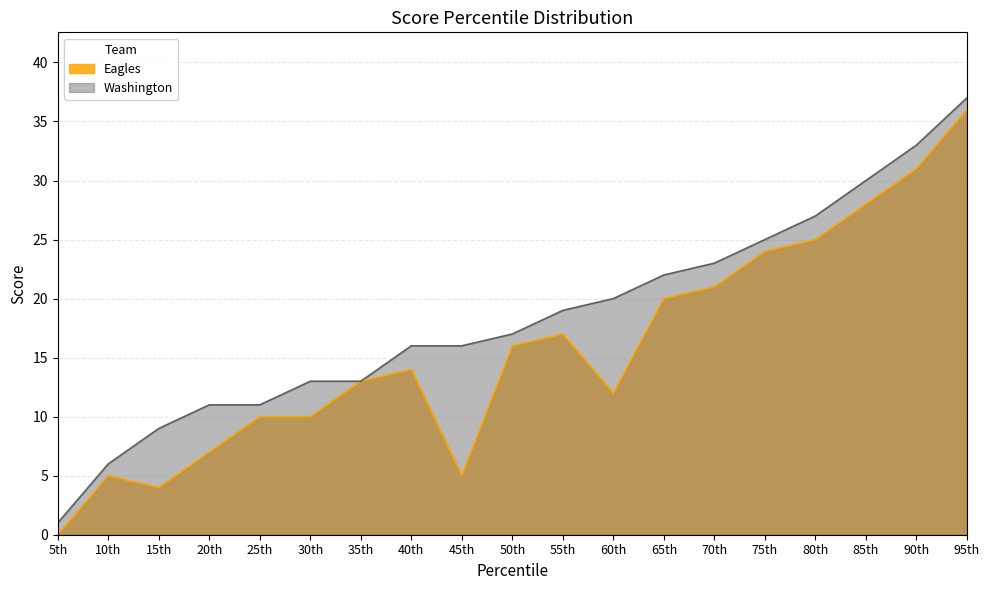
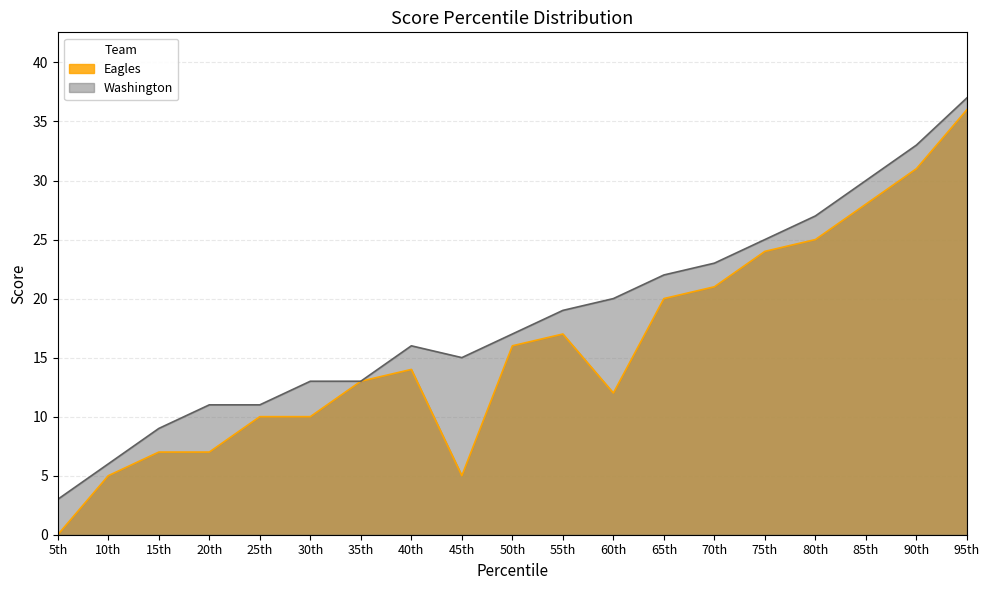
  {
    "Eagles": {
      "5th": 0,
      "10th": 5,
-     "15th": 4,
+     "15th": 7,
      "20th": 7,
      "25th": 10,
      "30th": 10,
      "40th": 14,
      "45th": 5,
      "50th": 16,
      "55th": 17,
      "60th": 12,
      "65th": 20,
      "70th": 21,
      "75th": 24,
      "80th": 25,
      "85th": 28,
      "90th": 31,
      "95th": 36
    },
    "Washington": {
-     "5th": 1,
+     "5th": 3,
      "10th": 6,
      "15th": 9,
      "20th": 11,
      "25th": 11,
      "30th": 13,
      "40th": 16,
-     "45th": 16,
+     "45th": 15,
      "50th": 17,
      "55th": 19,
      "60th": 20,
      "65th": 22,
      "70th": 23,
      "75th": 25,
      "80th": 27,
      "85th": 30,
      "90th": 33,
      "95th": 37
    }
  }
